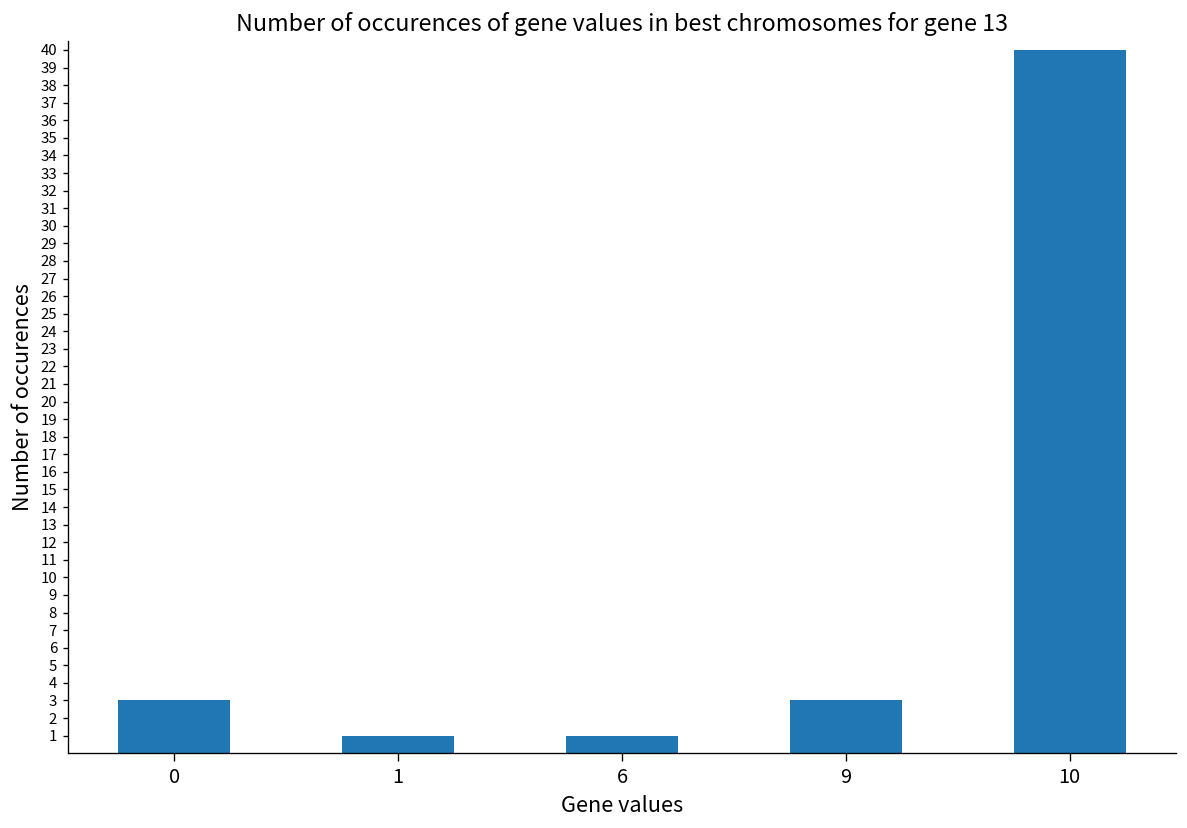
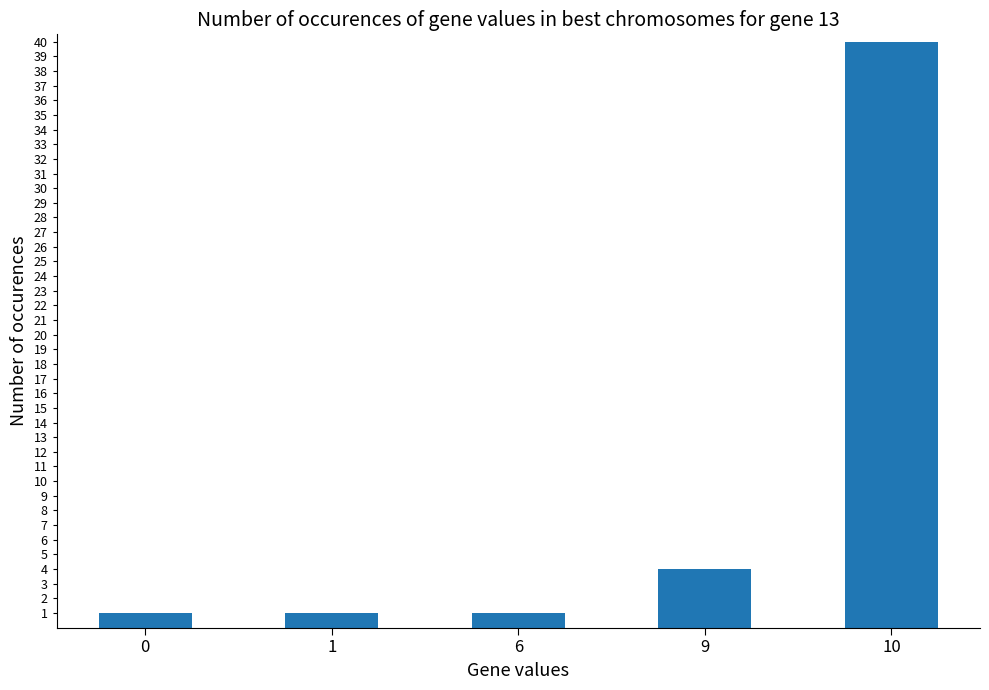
  {
-   "0": 3,
+   "0": 1,
    "1": 1,
    "6": 1,
-   "9": 3,
+   "9": 4,
    "10": 40
  }
